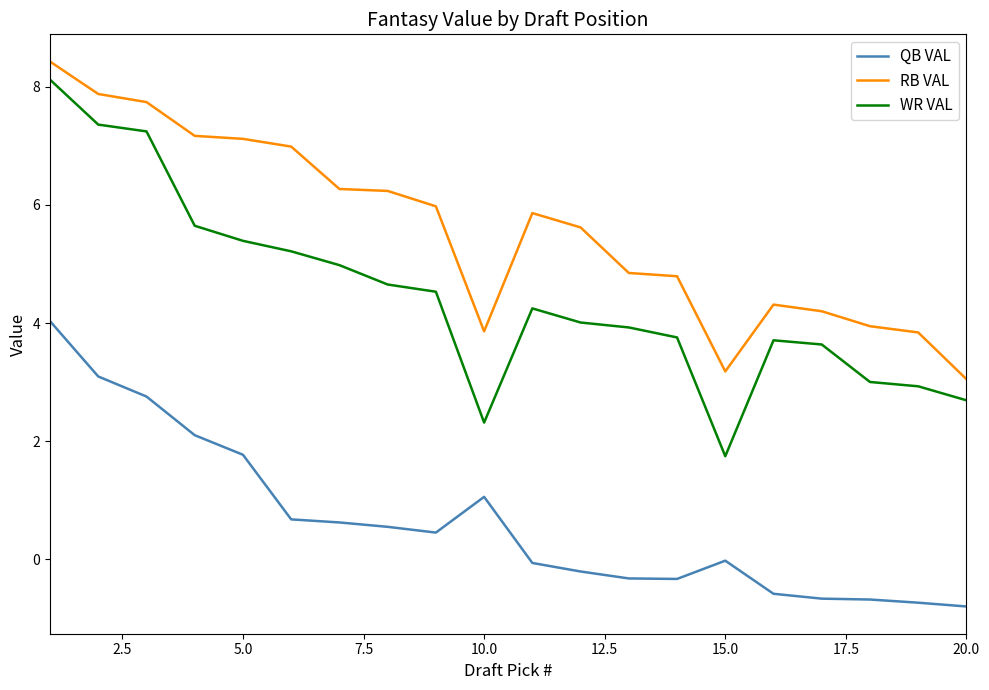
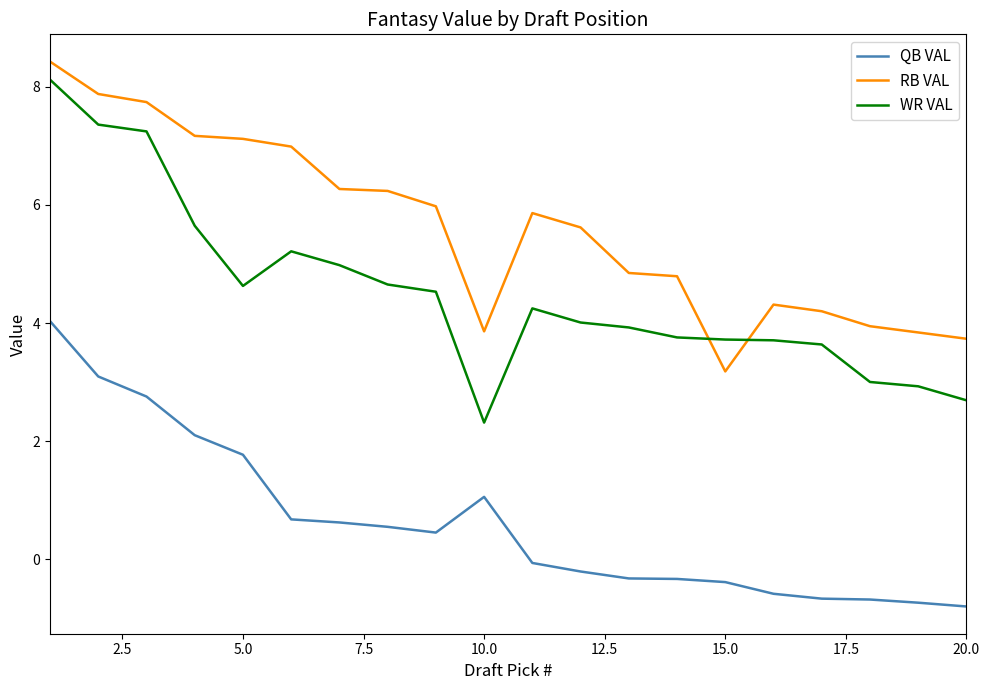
  {
    "QB VAL": {
      "5.0": 1.8,
      "10.0": 1.1,
-     "15.0": 0.0,
+     "15.0": -0.4,
      "20.0": -0.8
    },
    "RB VAL": {
      "5.0": 7.1,
      "10.0": 3.9,
      "15.0": 3.2,
-     "20.0": 3.1
+     "20.0": 3.7
    },
    "WR VAL": {
-     "5.0": 5.4,
+     "5.0": 4.6,
      "10.0": 2.3,
-     "15.0": 1.7,
+     "15.0": 3.7,
      "20.0": 2.7
    }
  }
